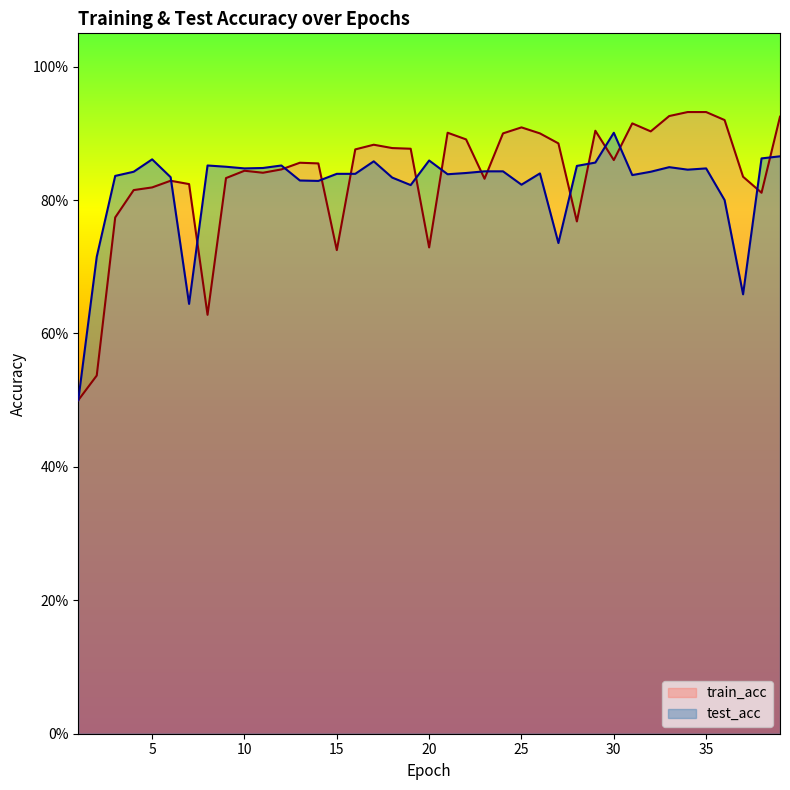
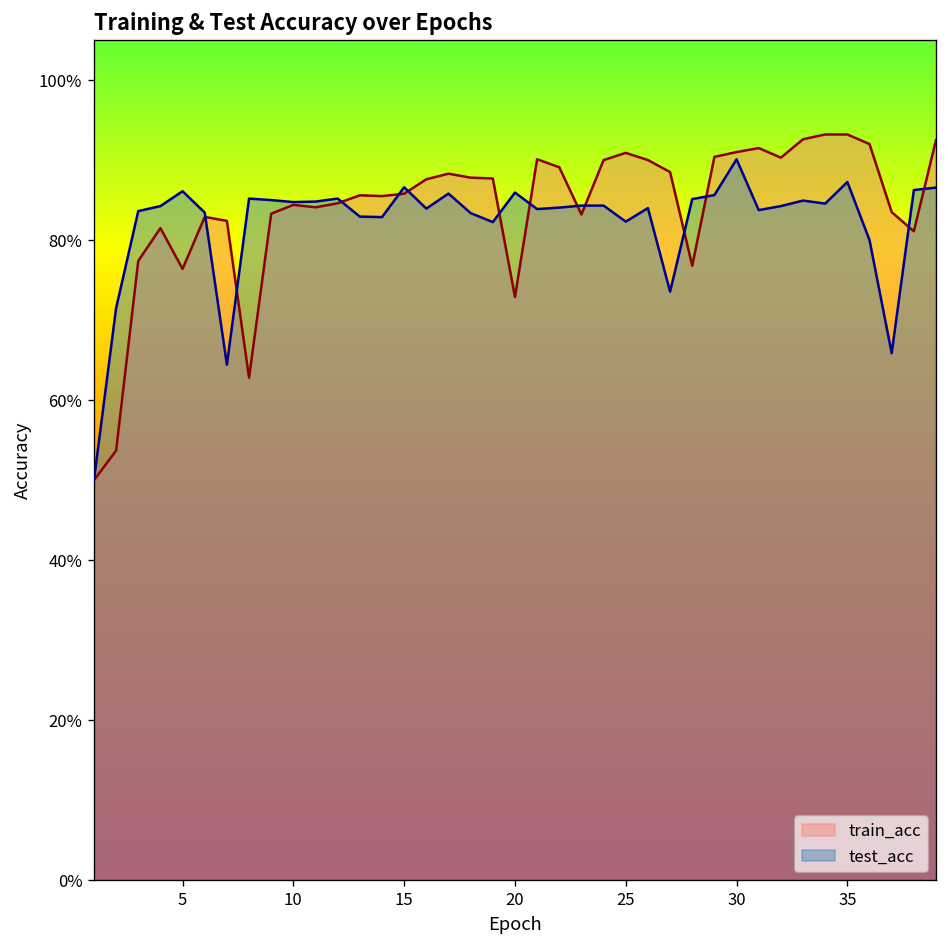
  {
    "train_acc": {
-     "5": "82%",
-     "15": "73%",
+     "5": "76%",
+     "15": "86%",
      "20": "73%",
      "25": "91%",
-     "30": "86%",
+     "30": "91%",
      "35": "93%"
    },
    "test_acc": {
      "5": "86%",
-     "15": "84%",
+     "15": "87%",
      "20": "86%",
      "25": "82%",
      "30": "90%",
-     "35": "85%"
+     "35": "87%"
    }
  }
